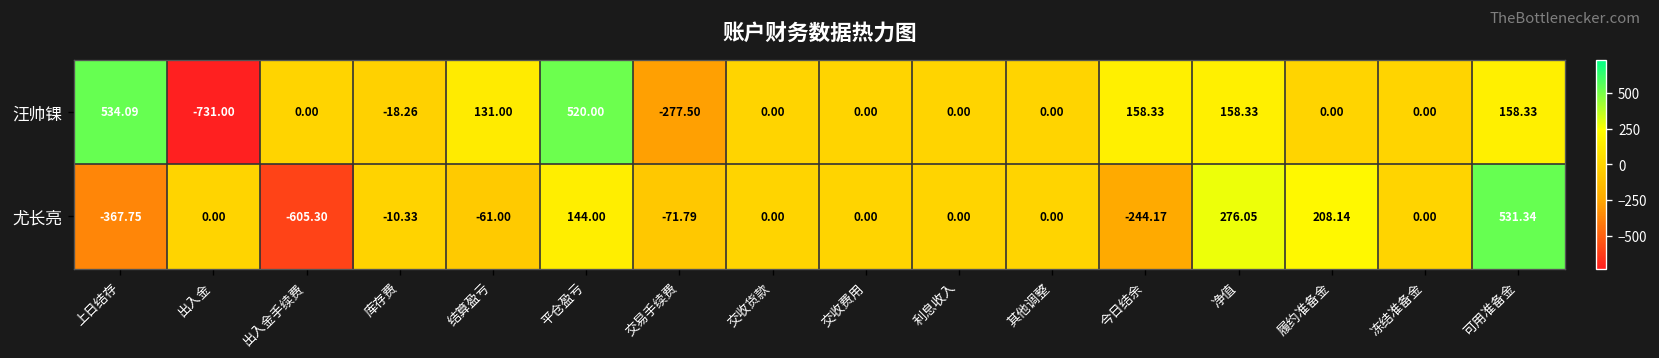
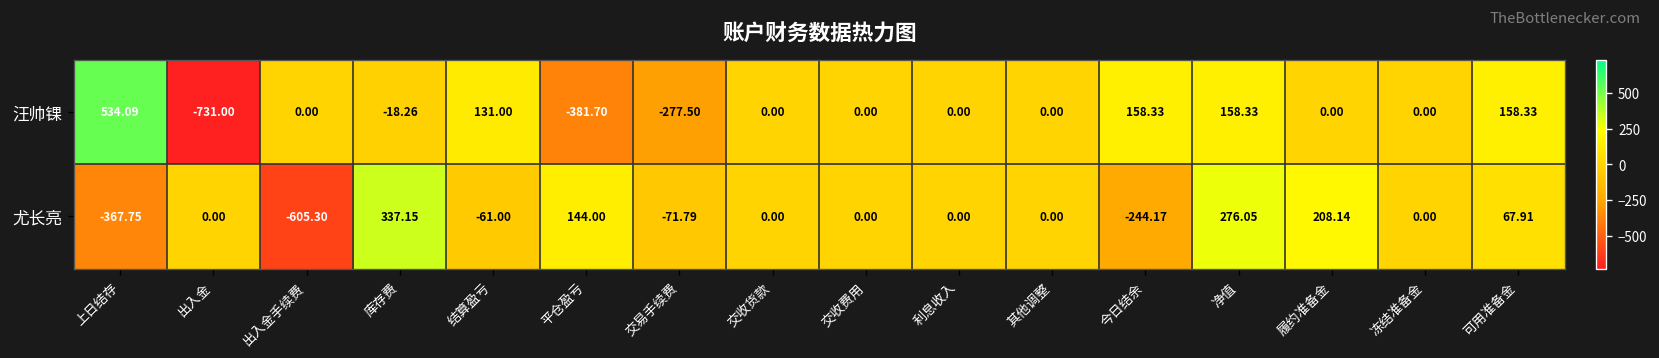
  {
    "汪帅锞": {
      "上日结存": 534.09,
      "出入金": -731.00,
      "出入金手续费": 0.00,
      "库存费": -18.26,
      "结算盈亏": 131.00,
-     "平仓盈亏": 520.00,
+     "平仓盈亏": -381.70,
      "交易手续费": -277.50,
      "交收货款": 0.00,
      "交收费用": 0.00,
      "利息收入": 0.00,
      "其他调整": 0.00,
      "今日结余": 158.33,
      "净值": 158.33,
      "履约准备金": 0.00,
      "冻结准备金": 0.00,
      "可用准备金": 158.33
    },
    "尤长亮": {
      "上日结存": -367.75,
      "出入金": 0.00,
      "出入金手续费": -605.30,
-     "库存费": -10.33,
+     "库存费": 337.15,
      "结算盈亏": -61.00,
      "平仓盈亏": 144.00,
      "交易手续费": -71.79,
      "交收货款": 0.00,
      "交收费用": 0.00,
      "利息收入": 0.00,
      "其他调整": 0.00,
      "今日结余": -244.17,
      "净值": 276.05,
      "履约准备金": 208.14,
      "冻结准备金": 0.00,
-     "可用准备金": 531.34
+     "可用准备金": 67.91
    }
  }
